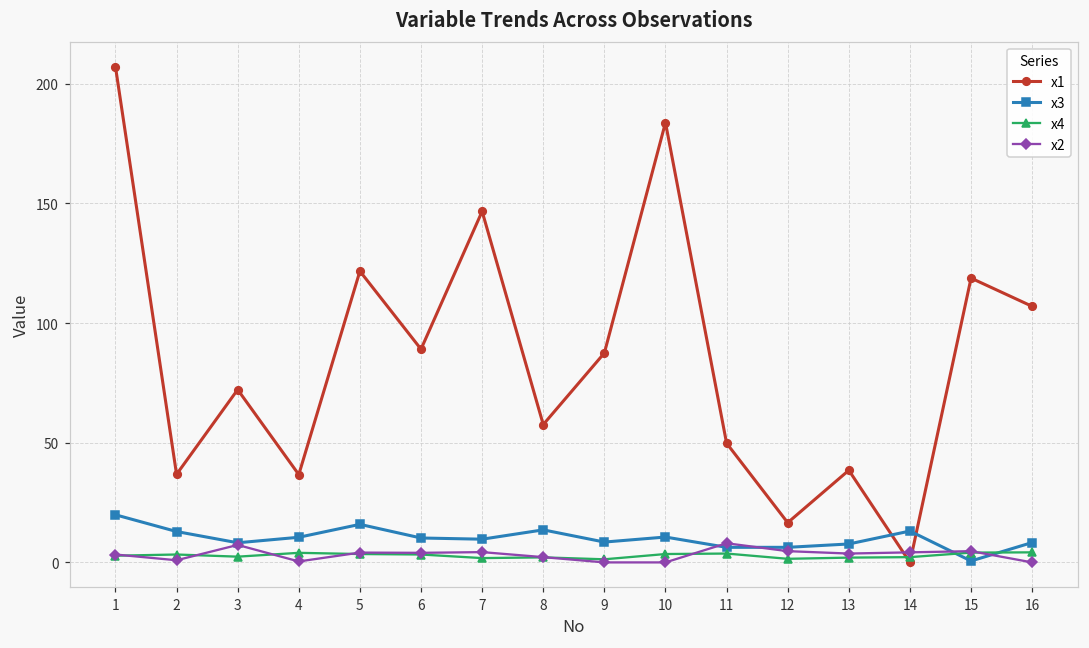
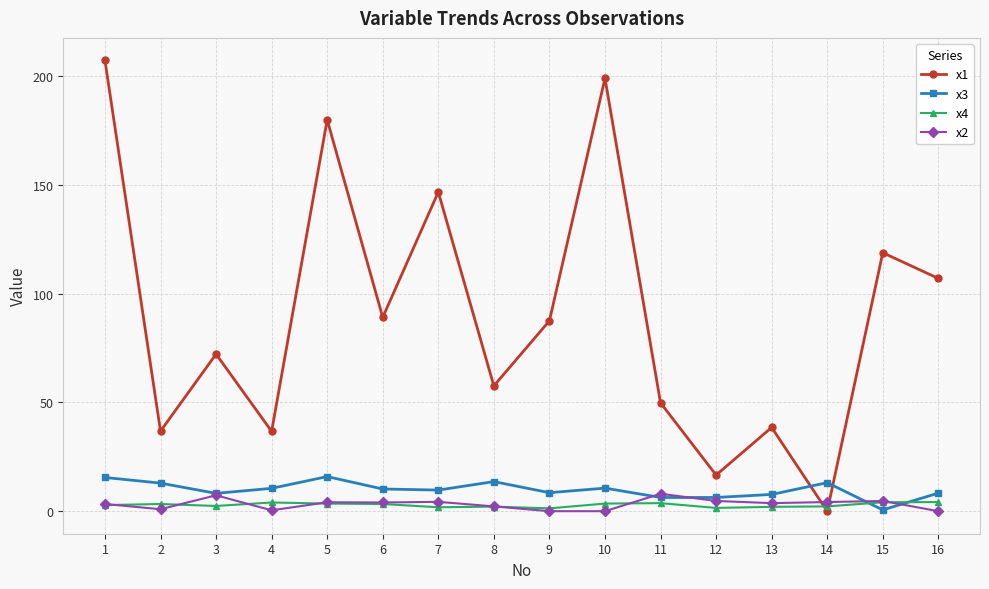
  {
    "x1": {
      "1": 207,
      "2": 37,
      "3": 72,
      "4": 37,
-     "5": 122,
+     "5": 180,
      "6": 89,
      "7": 147,
      "8": 58,
      "9": 88,
-     "10": 184,
+     "10": 199,
      "11": 50,
      "12": 17,
      "13": 39,
      "14": 0,
      "15": 119,
      "16": 107
    },
    "x3": {
-     "1": 20,
+     "1": 16,
      "2": 13,
      "4": 11,
      "5": 16,
      "6": 10,
      "7": 10,
      "8": 14,
      "9": 9,
      "10": 11,
      "11": 6,
      "12": 6,
      "13": 8,
      "14": 13,
      "15": 1,
      "16": 8
    },
    "x4": {
      "2": 3,
      "3": 2,
      "4": 4,
      "7": 2,
      "9": 1,
      "10": 4,
      "11": 4,
      "12": 2,
      "13": 2,
      "14": 2,
      "16": 4
    },
    "x2": {
      "2": 1,
      "4": 0,
      "7": 4,
      "9": 0,
      "10": 0,
      "11": 8,
      "12": 5,
      "13": 4,
      "14": 4,
      "16": 0
    }
  }
